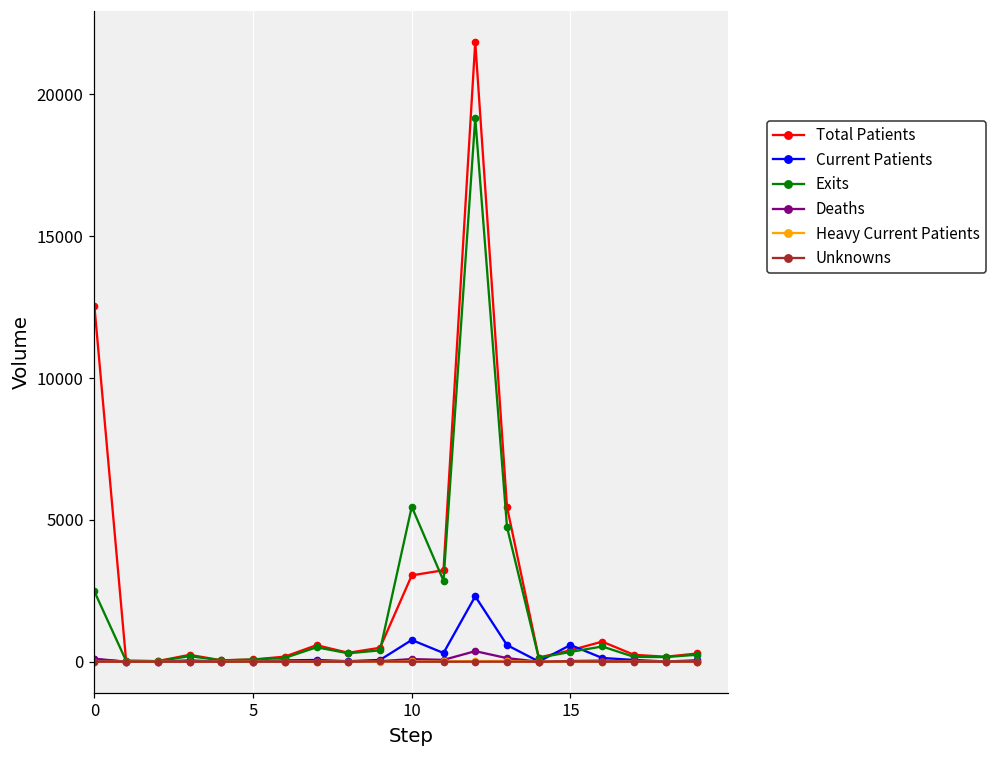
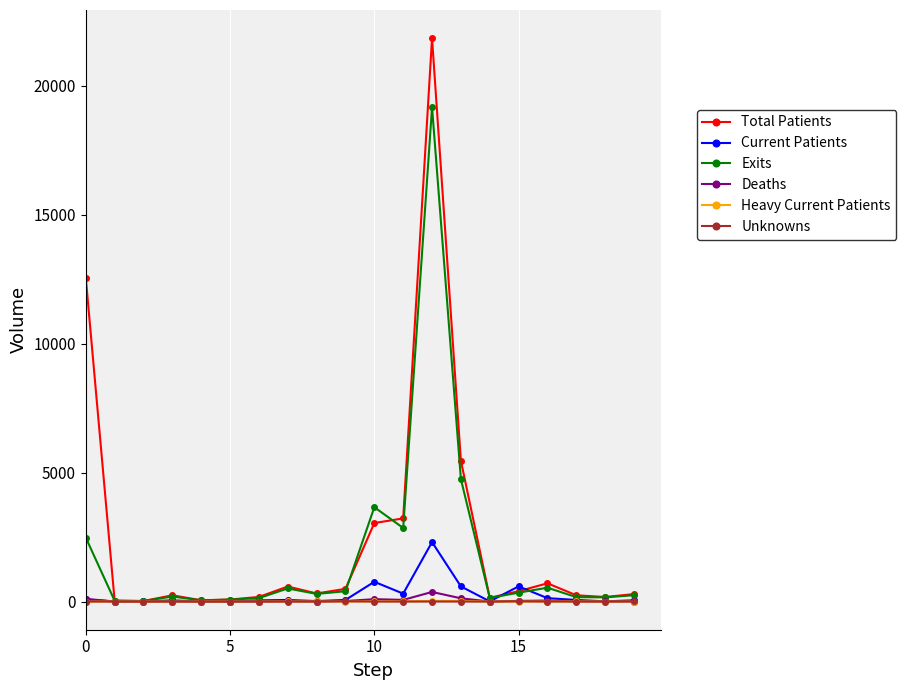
  {
    "Total Patients": {
      "0": 12600,
      "10": 3000
    },
    "Current Patients": {
      "10": 800,
      "15": 600
    },
    "Exits": {
      "0": 2500,
-     "10": 5500
+     "10": 3700
    }
  }
